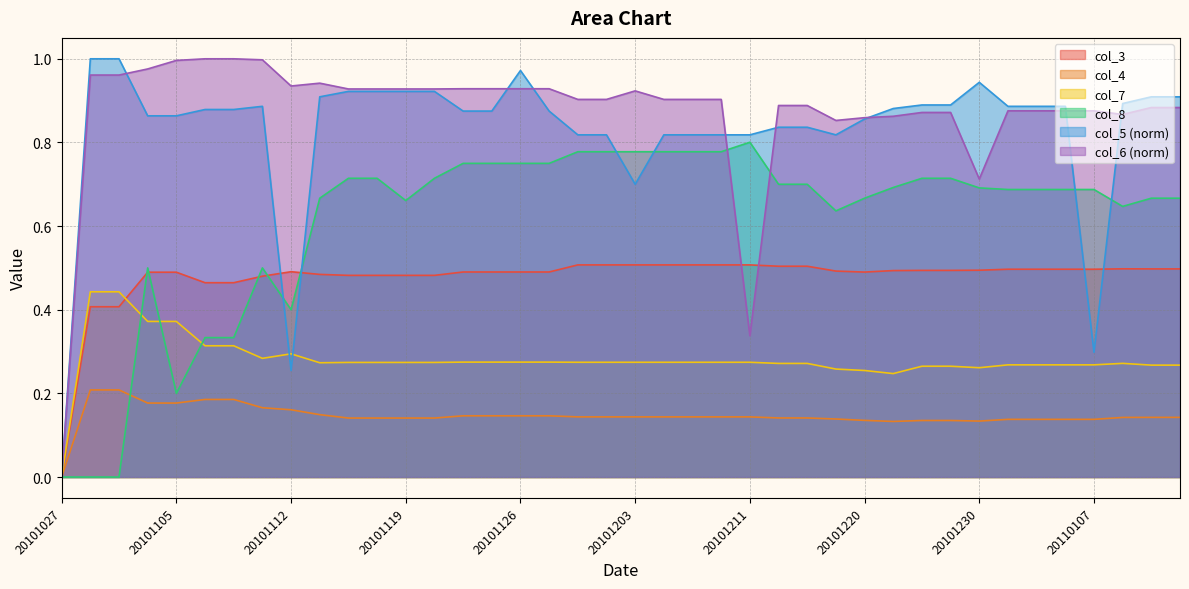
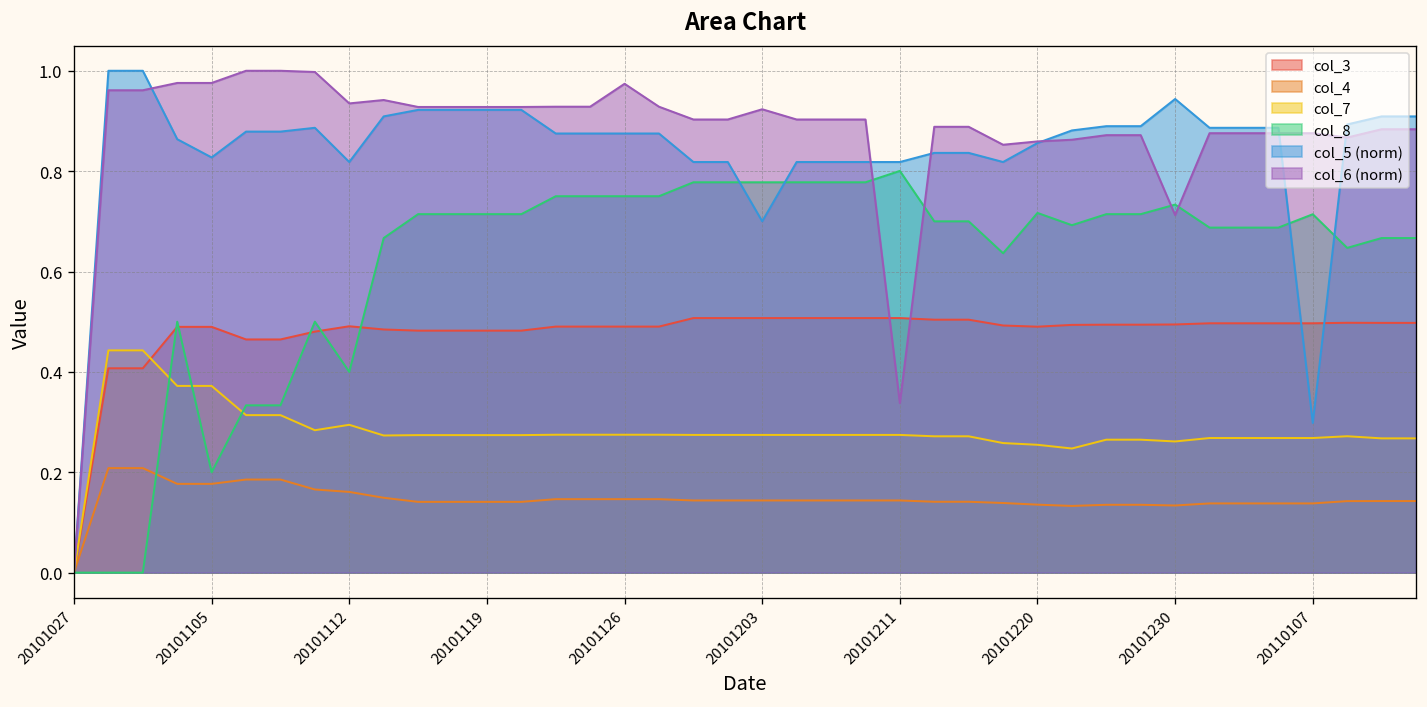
  {
    "col_8": {
      "20101105": 0.20,
      "20101112": 0.40,
-     "20101119": 0.66,
+     "20101119": 0.71,
      "20101126": 0.75,
      "20101203": 0.78,
      "20101211": 0.80,
-     "20101220": 0.67,
-     "20101230": 0.69,
-     "20110107": 0.69
+     "20101220": 0.72,
+     "20101230": 0.73,
+     "20110107": 0.71
    },
    "col_5 (norm)": {
-     "20101105": 0.86,
-     "20101112": 0.25,
-     "20101126": 0.97,
+     "20101105": 0.83,
+     "20101112": 0.82,
+     "20101126": 0.88,
      "20101203": 0.70,
      "20101211": 0.82,
      "20101230": 0.94,
      "20110107": 0.30
    },
    "col_6 (norm)": {
-     "20101105": 1.00,
+     "20101105": 0.98,
      "20101112": 0.93,
-     "20101126": 0.93,
+     "20101126": 0.97,
      "20101203": 0.92,
      "20101211": 0.34,
      "20101230": 0.71
    }
  }
